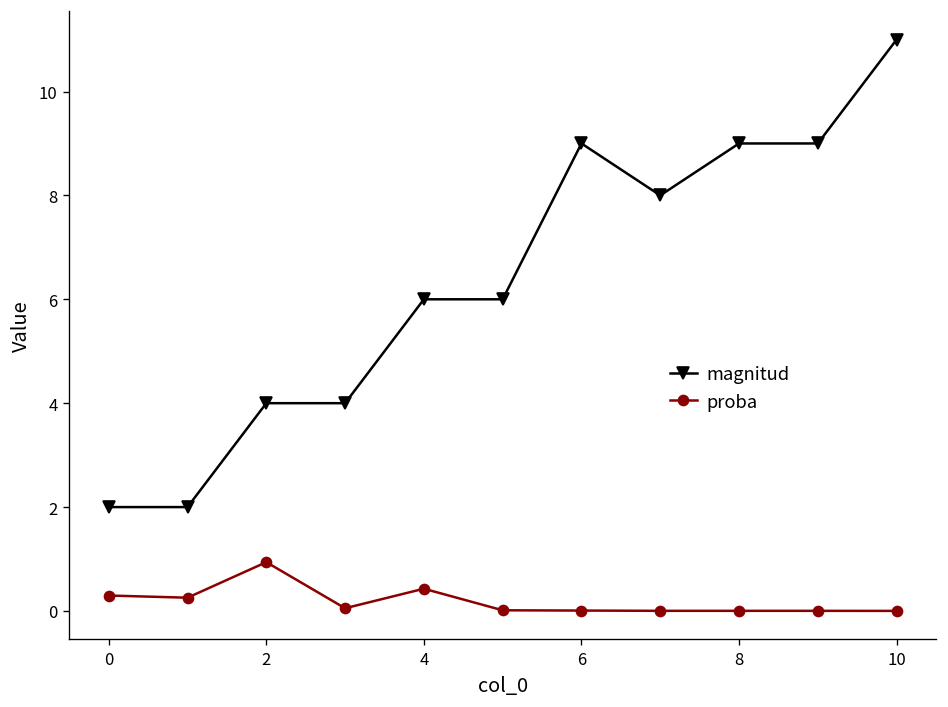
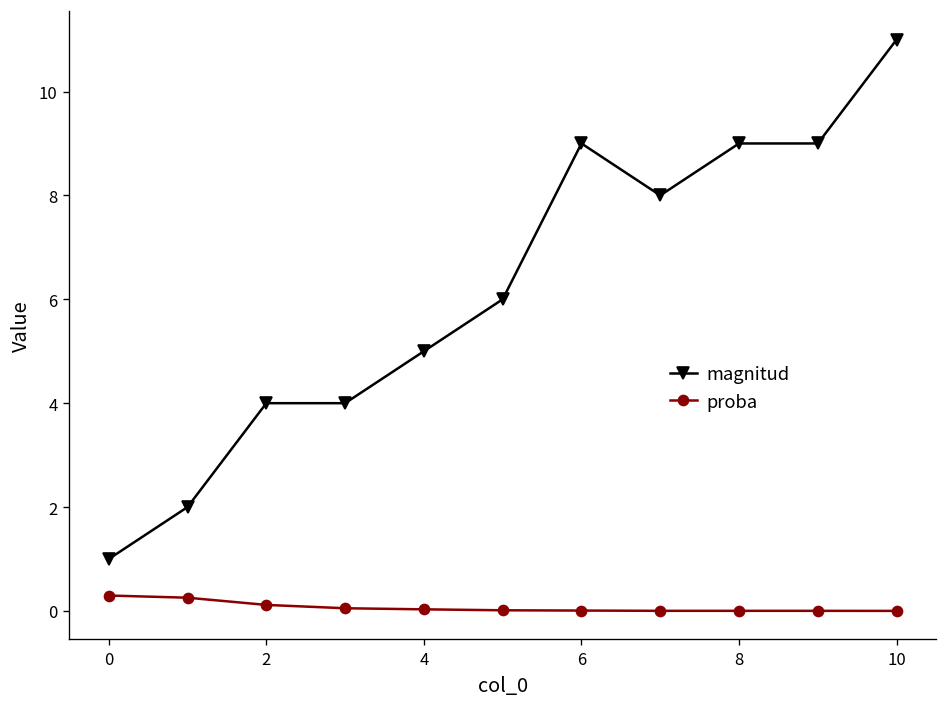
  {
    "magnitud": {
-     "0": 2,
+     "0": 1,
      "2": 4,
-     "4": 6,
+     "4": 5,
      "6": 9,
      "8": 9,
      "10": 11
    },
    "proba": {
      "0": 0.3,
-     "2": 0.9,
-     "4": 0.4,
+     "2": 0.1,
+     "4": 0.0,
      "6": 0.0,
      "8": 0.0,
      "10": 0.0
    }
  }
